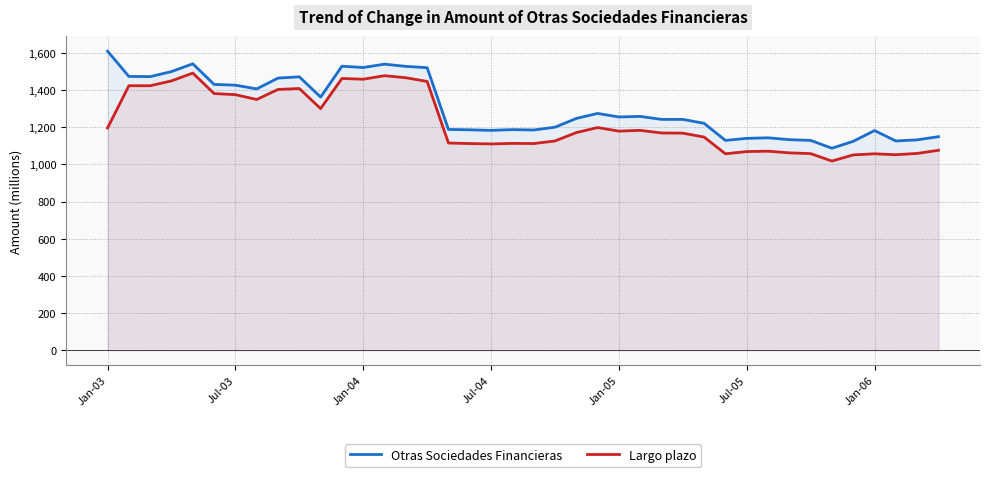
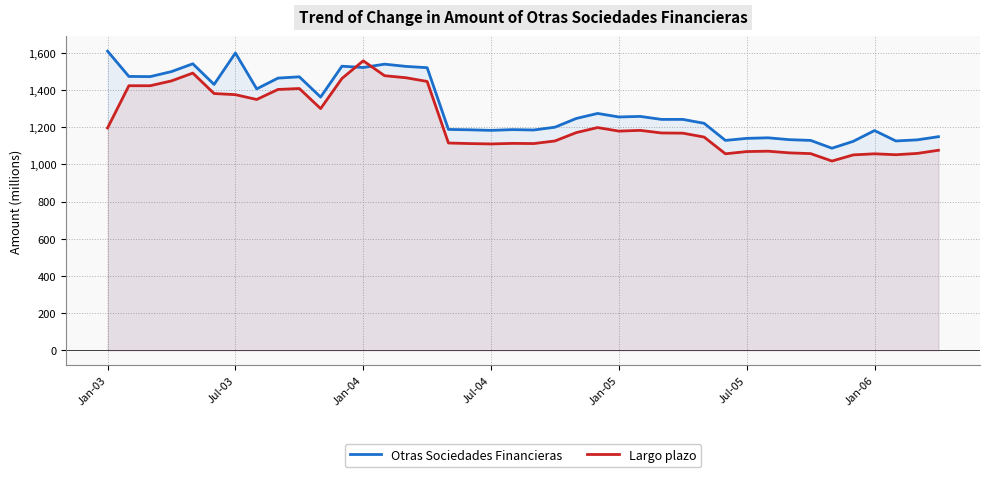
  {
    "Otras Sociedades Financieras": {
      "Jan-03": "1,610",
-     "Jul-03": "1,430",
+     "Jul-03": "1,600",
      "Jan-04": "1,520",
      "Jul-04": "1,180",
      "Jan-05": "1,260",
      "Jul-05": "1,140",
      "Jan-06": "1,180"
    },
    "Largo plazo": {
      "Jan-03": "1,200",
      "Jul-03": "1,380",
-     "Jan-04": "1,460",
+     "Jan-04": "1,560",
      "Jul-04": "1,110",
      "Jan-05": "1,180",
      "Jul-05": "1,070",
      "Jan-06": "1,060"
    }
  }
